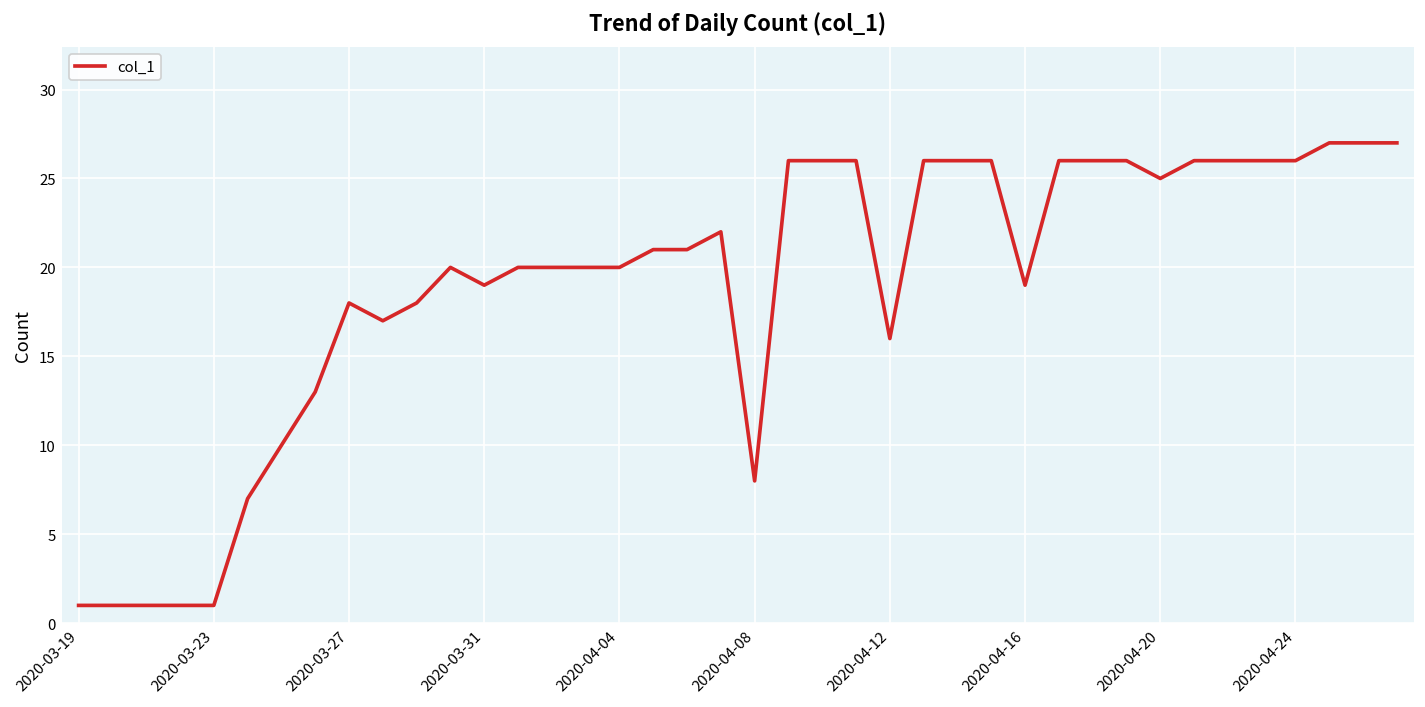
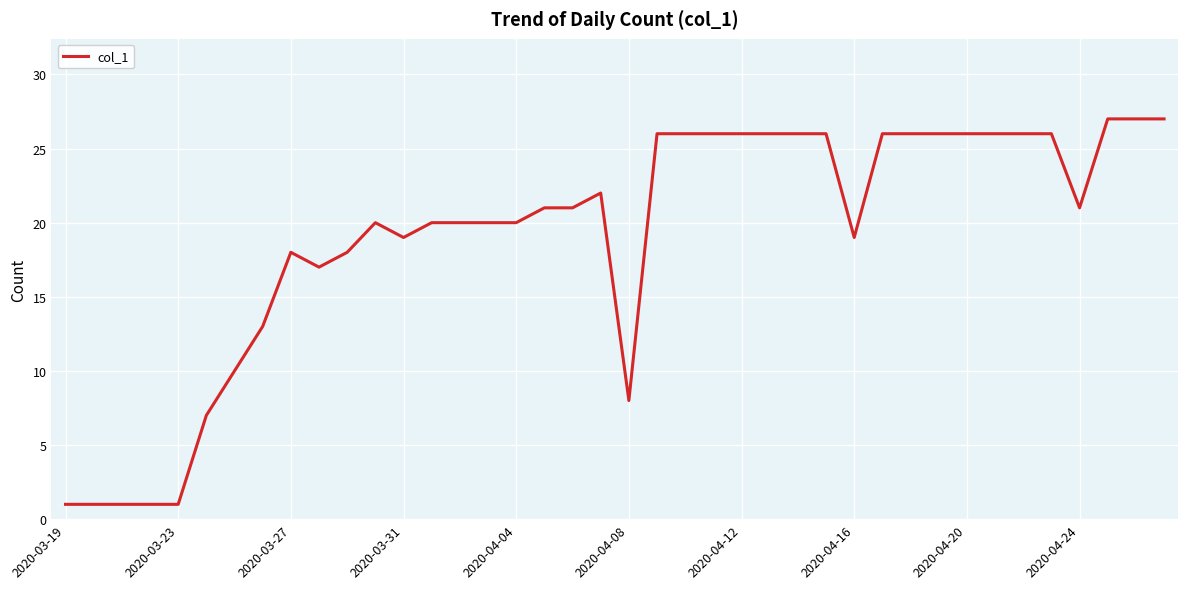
  {
    "2020-03-19": 1,
    "2020-03-23": 1,
    "2020-03-27": 18,
    "2020-03-31": 19,
    "2020-04-04": 20,
    "2020-04-08": 8,
-   "2020-04-12": 16,
+   "2020-04-12": 26,
    "2020-04-16": 19,
-   "2020-04-20": 25,
-   "2020-04-24": 26
+   "2020-04-20": 26,
+   "2020-04-24": 21
  }
